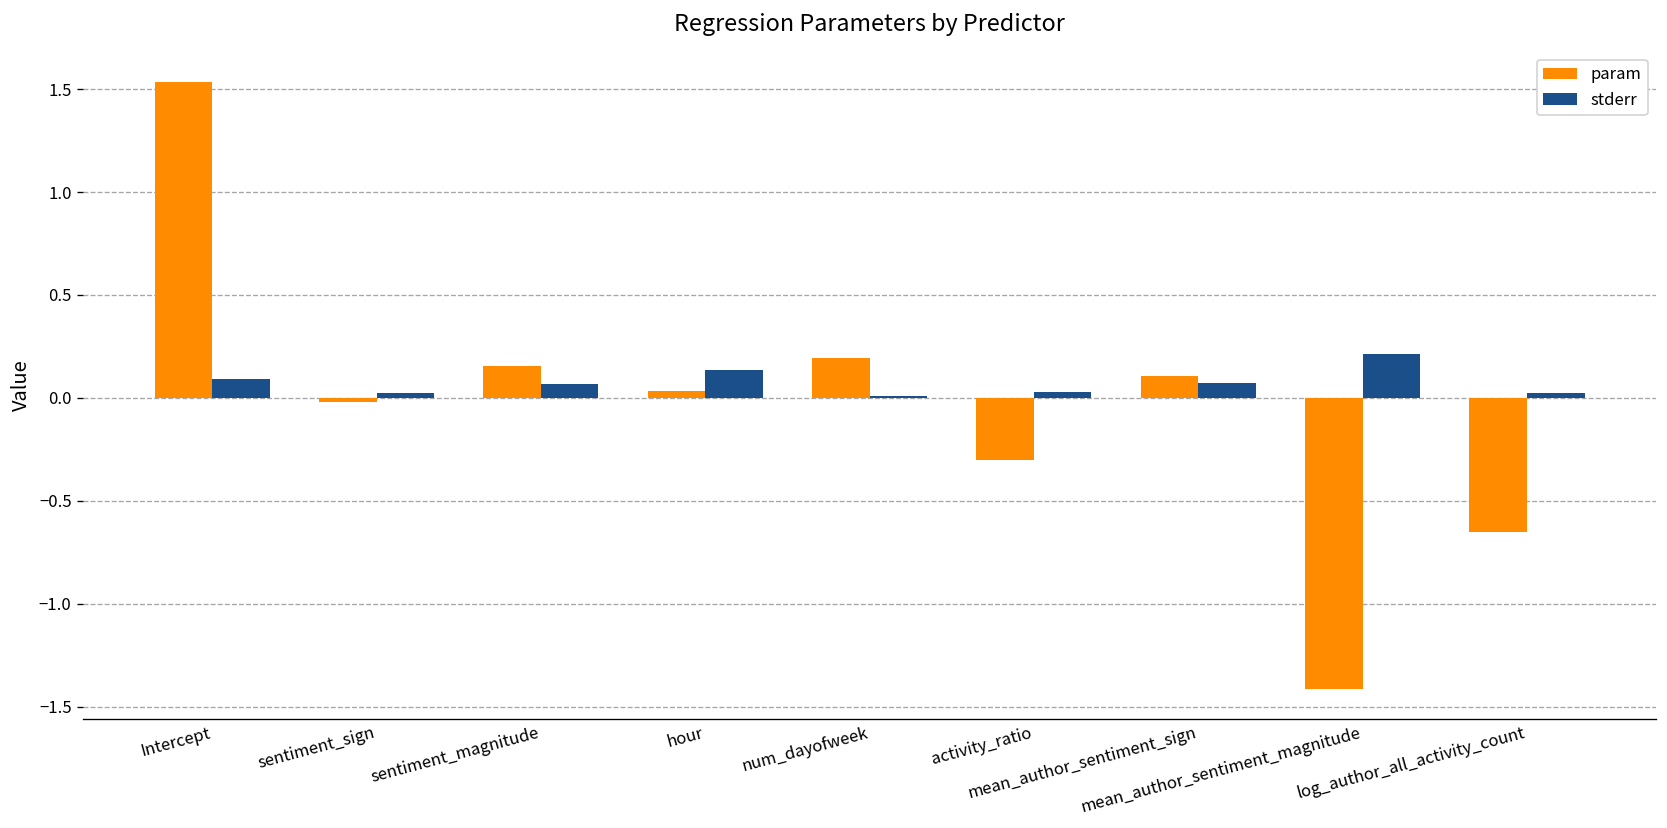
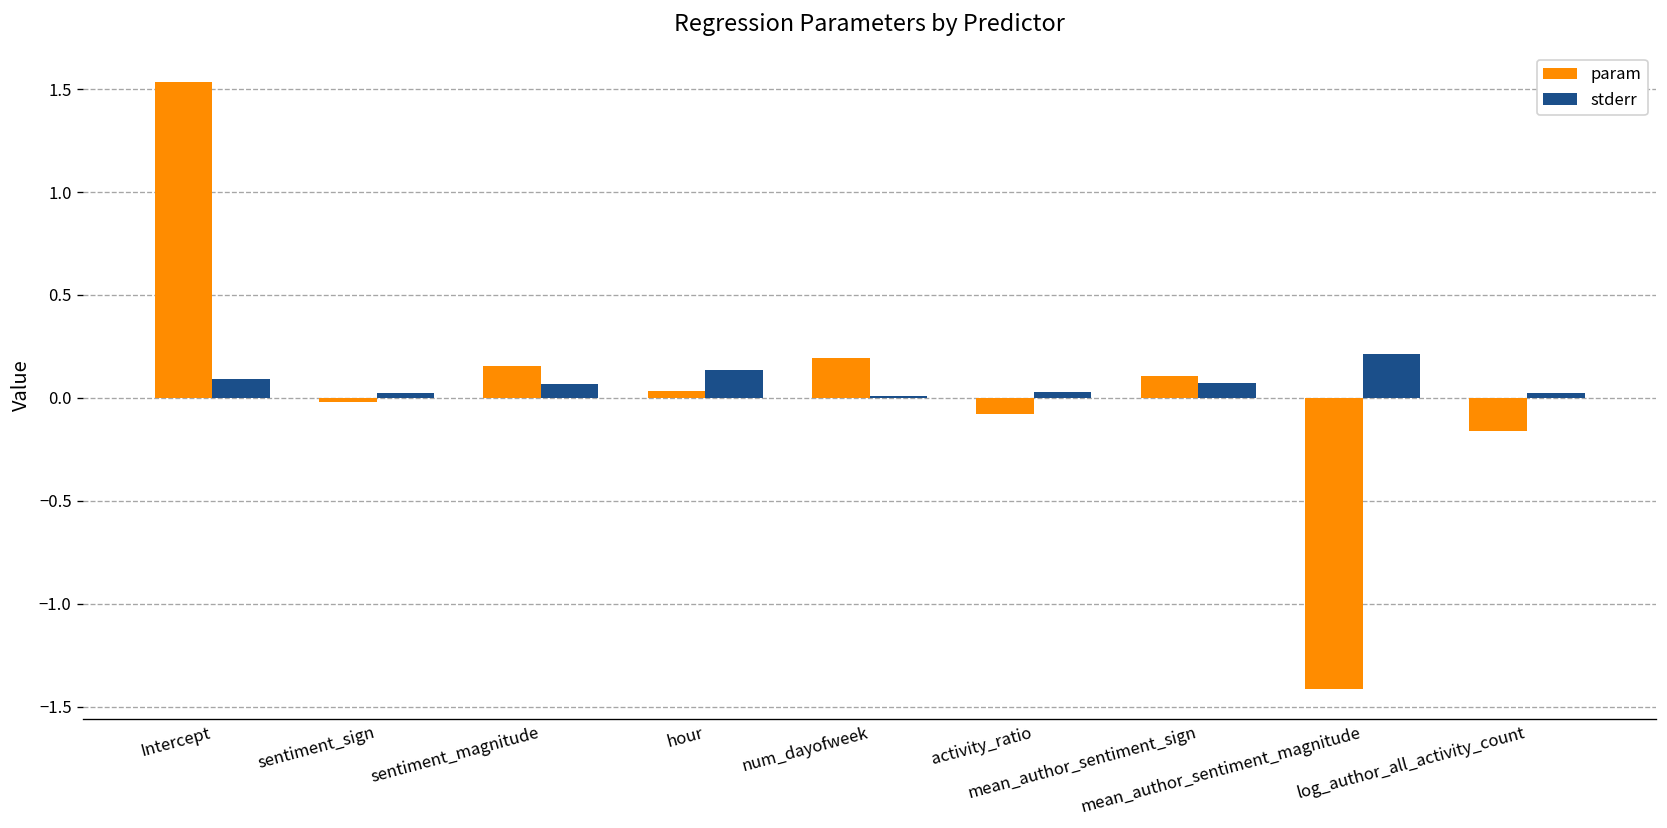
  {
    "param": {
      "Intercept": 1.54,
      "sentiment_sign": -0.02,
      "sentiment_magnitude": 0.15,
      "hour": 0.03,
      "num_dayofweek": 0.19,
-     "activity_ratio": -0.30,
+     "activity_ratio": -0.08,
      "mean_author_sentiment_sign": 0.10,
      "mean_author_sentiment_magnitude": -1.41,
-     "log_author_all_activity_count": -0.65
+     "log_author_all_activity_count": -0.16
    },
    "stderr": {
      "Intercept": 0.09,
      "sentiment_sign": 0.02,
      "sentiment_magnitude": 0.07,
      "hour": 0.13,
      "activity_ratio": 0.03,
      "mean_author_sentiment_sign": 0.07,
      "mean_author_sentiment_magnitude": 0.22,
      "log_author_all_activity_count": 0.03
    }
  }
